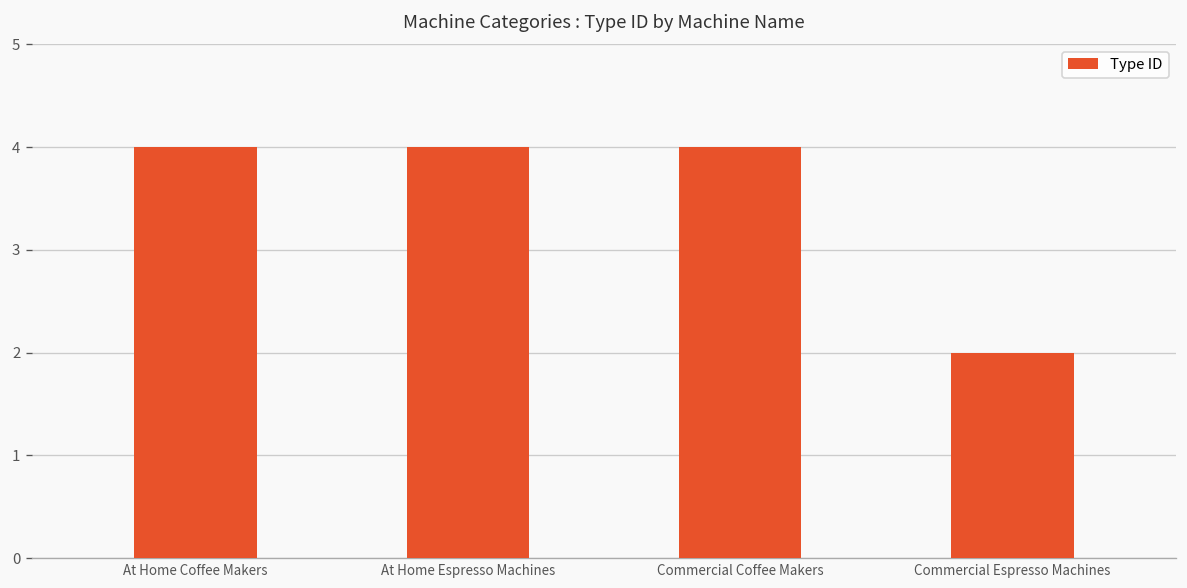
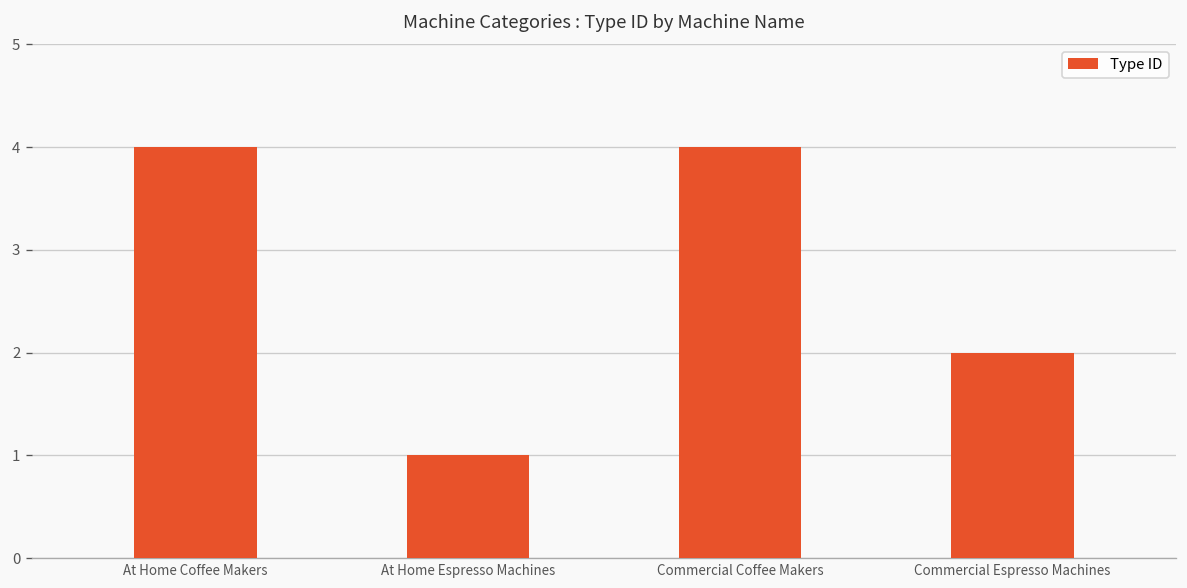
  {
    "At Home Coffee Makers": 4,
-   "At Home Espresso Machines": 4,
+   "At Home Espresso Machines": 1,
    "Commercial Coffee Makers": 4,
    "Commercial Espresso Machines": 2
  }
